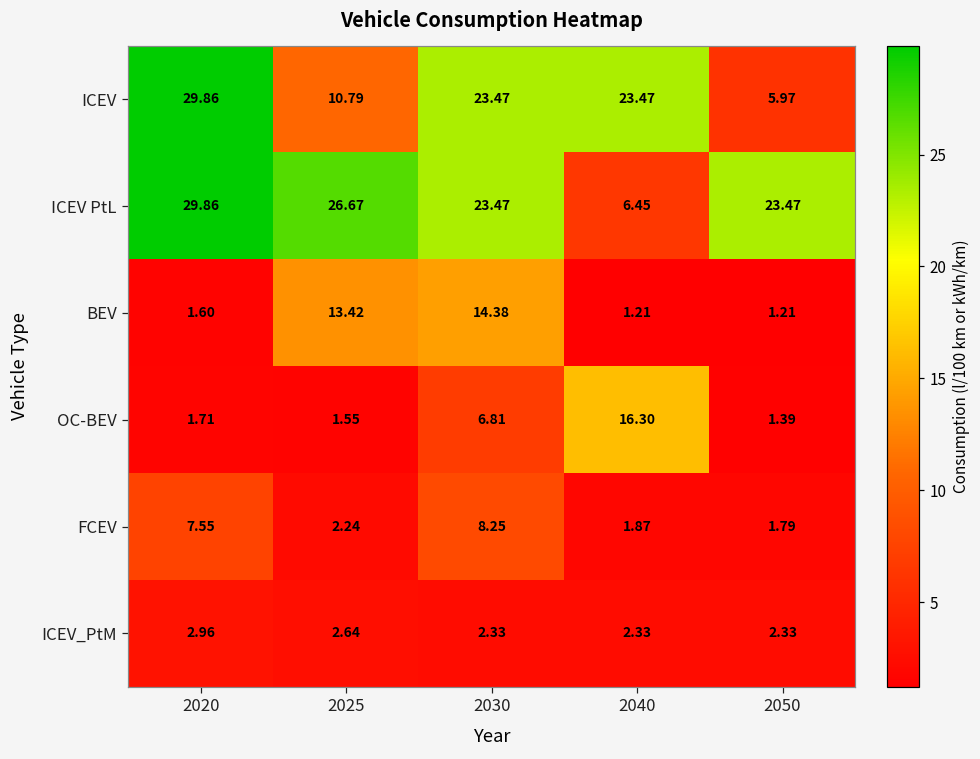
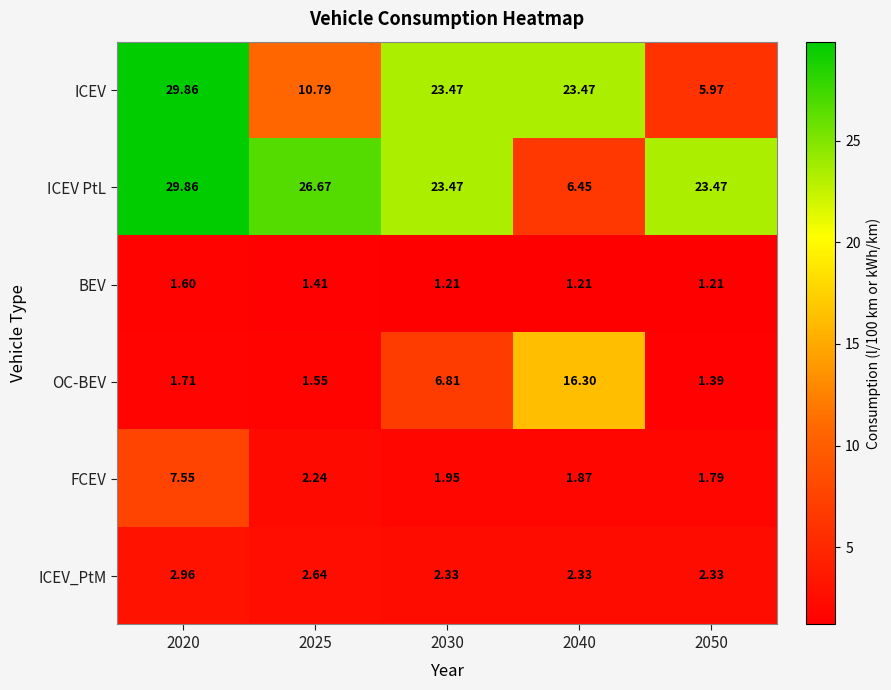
  {
    "ICEV": {
      "2020": 29.86,
      "2025": 10.79,
      "2030": 23.47,
      "2040": 23.47,
      "2050": 5.97
    },
    "ICEV PtL": {
      "2020": 29.86,
      "2025": 26.67,
      "2030": 23.47,
      "2040": 6.45,
      "2050": 23.47
    },
    "BEV": {
      "2020": 1.60,
-     "2025": 13.42,
-     "2030": 14.38,
+     "2025": 1.41,
+     "2030": 1.21,
      "2040": 1.21,
      "2050": 1.21
    },
    "OC-BEV": {
      "2020": 1.71,
      "2025": 1.55,
      "2030": 6.81,
      "2040": 16.30,
      "2050": 1.39
    },
    "FCEV": {
      "2020": 7.55,
      "2025": 2.24,
-     "2030": 8.25,
+     "2030": 1.95,
      "2040": 1.87,
      "2050": 1.79
    },
    "ICEV_PtM": {
      "2020": 2.96,
      "2025": 2.64,
      "2030": 2.33,
      "2040": 2.33,
      "2050": 2.33
    }
  }
